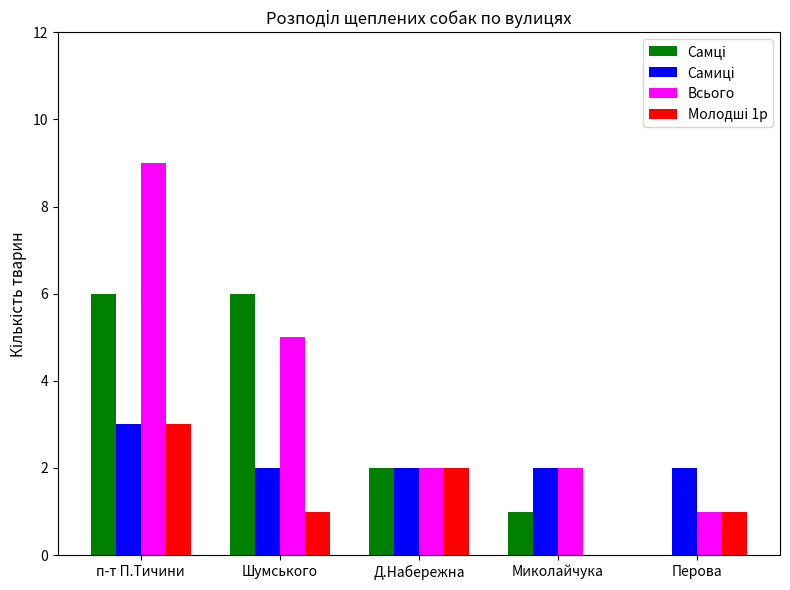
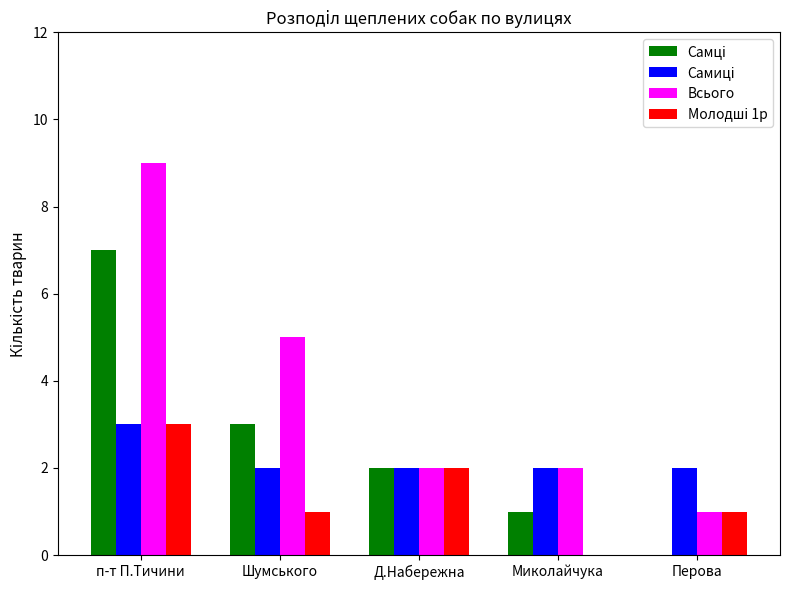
  {
    "Самці": {
-     "п-т П.Тичини": 6,
-     "Шумського": 6,
+     "п-т П.Тичини": 7,
+     "Шумського": 3,
      "Д.Набережна": 2,
      "Миколайчука": 1,
      "Перова": 0
    },
    "Самиці": {
      "п-т П.Тичини": 3,
      "Шумського": 2,
      "Д.Набережна": 2,
      "Миколайчука": 2,
      "Перова": 2
    },
    "Всього": {
      "п-т П.Тичини": 9,
      "Шумського": 5,
      "Д.Набережна": 2,
      "Миколайчука": 2,
      "Перова": 1
    },
    "Молодші 1р": {
      "п-т П.Тичини": 3,
      "Шумського": 1,
      "Д.Набережна": 2,
      "Миколайчука": 0,
      "Перова": 1
    }
  }
